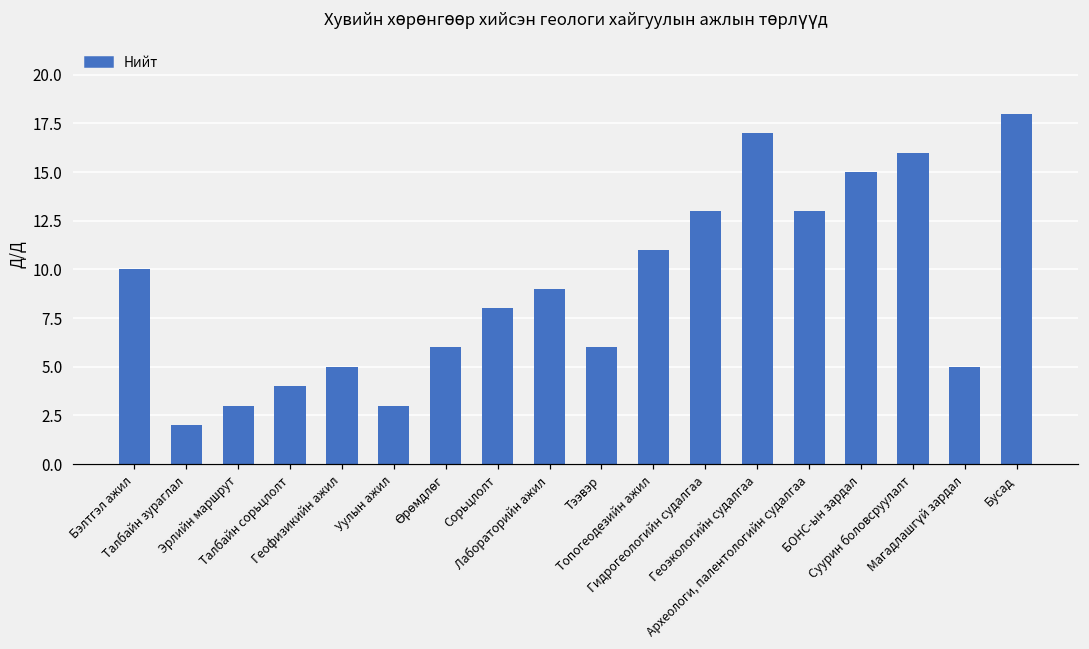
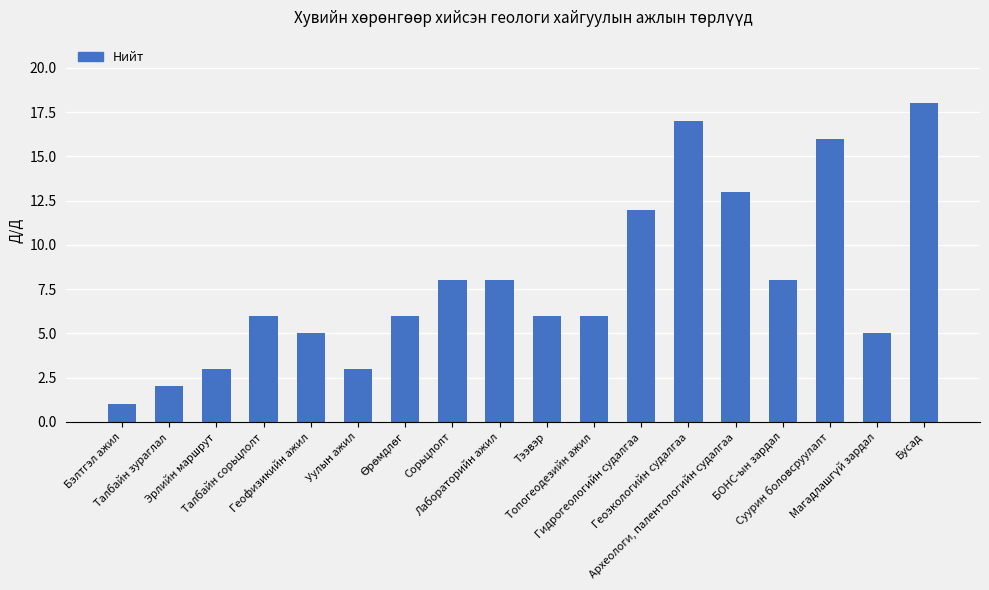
  {
-   "Бэлтгэл ажил": 10,
+   "Бэлтгэл ажил": 1,
    "Талбайн зураглал": 2,
    "Эрлийн маршрут": 3,
-   "Талбайн сорьцлолт": 4,
+   "Талбайн сорьцлолт": 6,
    "Геофизикийн ажил": 5,
    "Уулын ажил": 3,
    "Өрөмдлөг": 6,
    "Сорьцлолт": 8,
-   "Лабораторийн ажил": 9,
+   "Лабораторийн ажил": 8,
    "Тээвэр": 6,
-   "Топогеодезийн ажил": 11,
-   "Гидрогеологийн судалгаа": 13,
+   "Топогеодезийн ажил": 6,
+   "Гидрогеологийн судалгаа": 12,
    "Геоэкологийн судалгаа": 17,
    "Археологи, палентологийн судалгаа": 13,
-   "БОНС-ын зардал": 15,
+   "БОНС-ын зардал": 8,
    "Суурин боловсруулалт": 16,
    "Магадлашгүй зардал": 5,
    "Бусад": 18
  }
